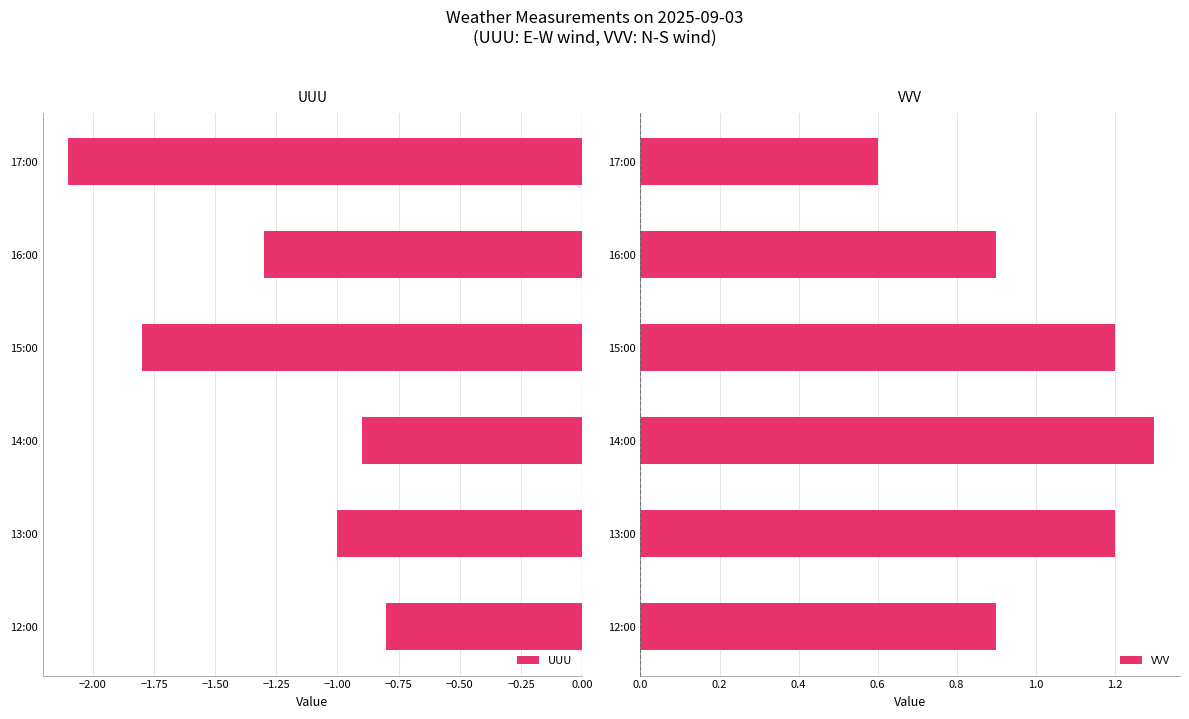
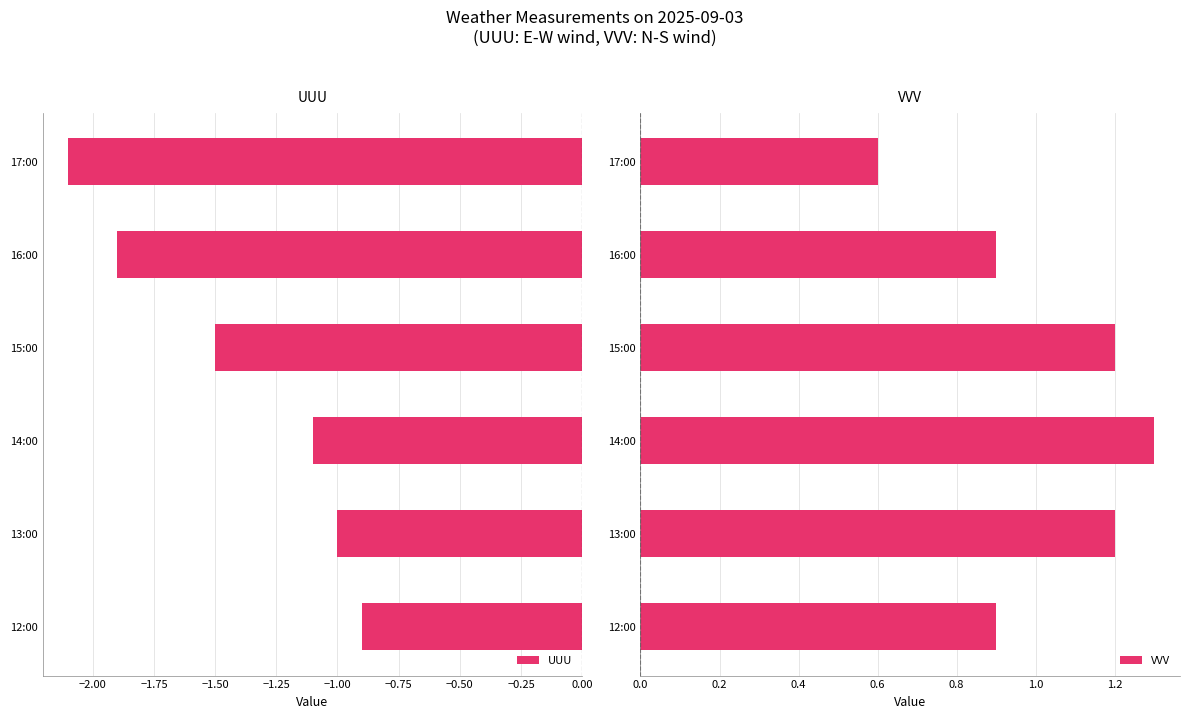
  {
    "UUU": {
      "17:00": -2.1,
-     "16:00": -1.3,
-     "15:00": -1.8,
-     "14:00": -0.9,
+     "16:00": -1.9,
+     "15:00": -1.5,
+     "14:00": -1.1,
      "13:00": -1.0,
-     "12:00": -0.8
+     "12:00": -0.9
    },
    "VVV": {
      "17:00": 0.60,
      "16:00": 0.90,
      "15:00": 1.20,
      "14:00": 1.30,
      "13:00": 1.20,
      "12:00": 0.90
    }
  }
